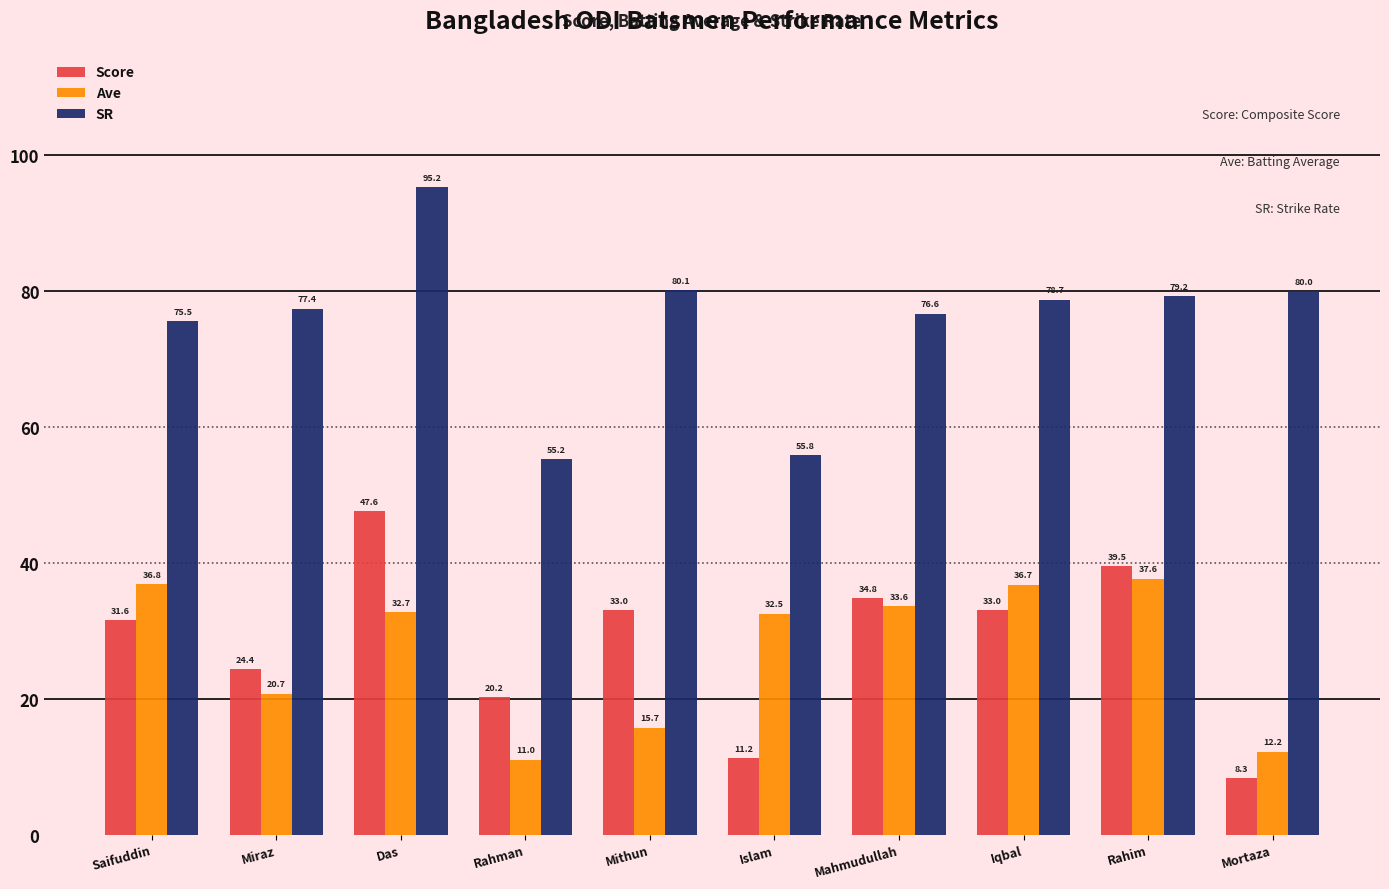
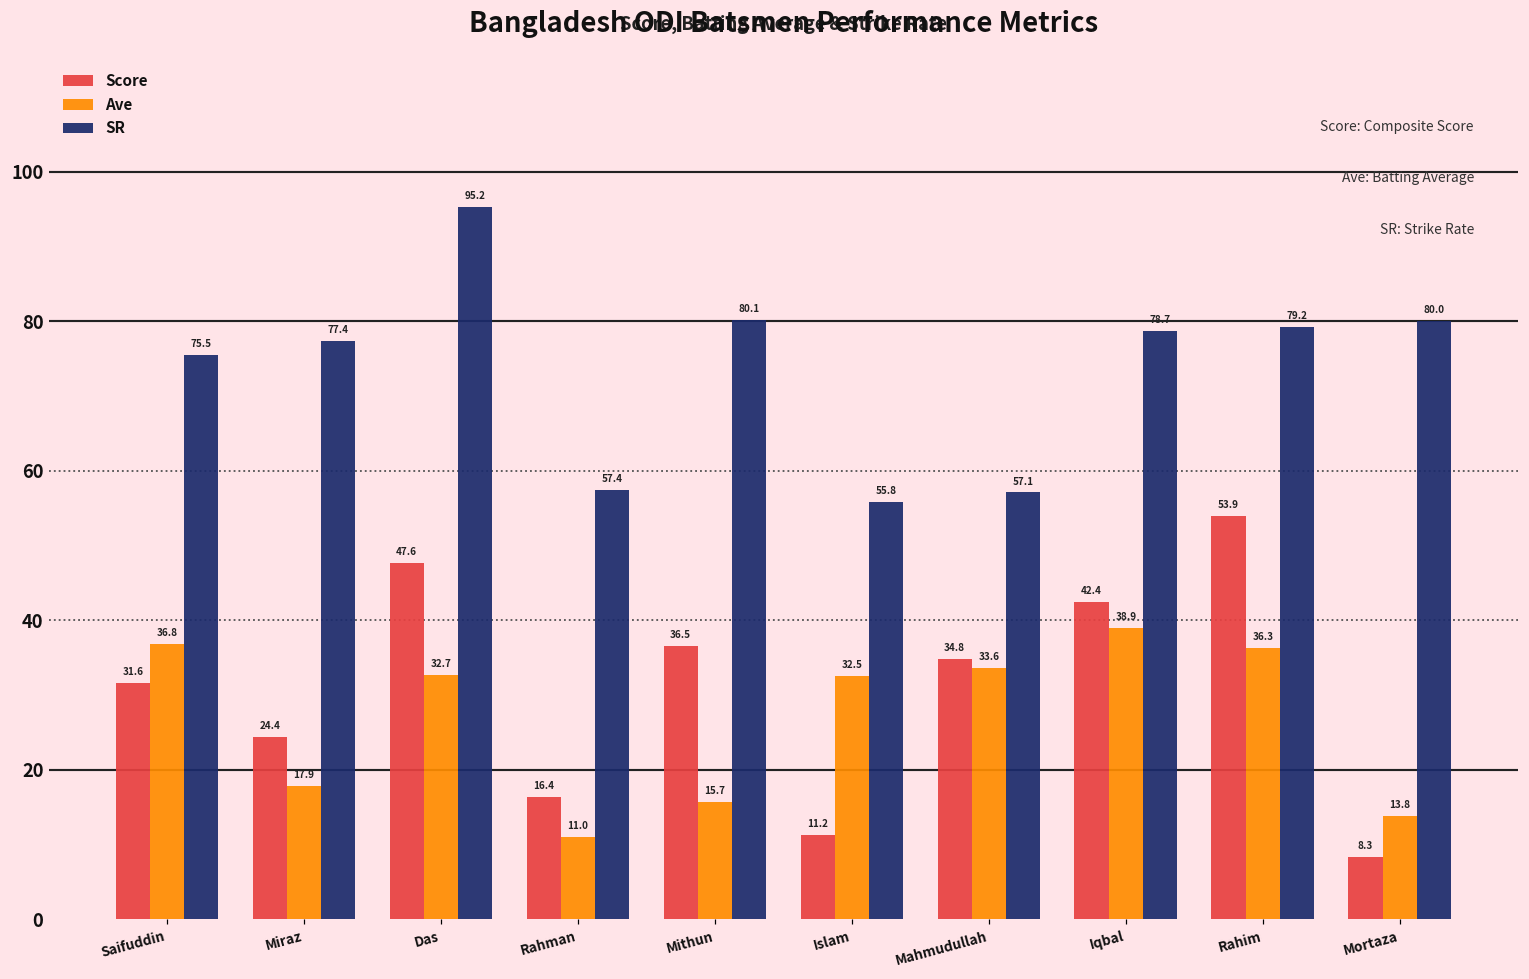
  {
    "Score": {
      "Saifuddin": 31.6,
      "Miraz": 24.4,
      "Das": 47.6,
-     "Rahman": 20.2,
-     "Mithun": 33.0,
+     "Rahman": 16.4,
+     "Mithun": 36.5,
      "Islam": 11.2,
      "Mahmudullah": 34.8,
-     "Iqbal": 33.0,
-     "Rahim": 39.5,
+     "Iqbal": 42.4,
+     "Rahim": 53.9,
      "Mortaza": 8.3
    },
    "Ave": {
      "Saifuddin": 36.8,
-     "Miraz": 20.7,
+     "Miraz": 17.9,
      "Das": 32.7,
      "Rahman": 11.0,
      "Mithun": 15.7,
      "Islam": 32.5,
      "Mahmudullah": 33.6,
-     "Iqbal": 36.7,
-     "Rahim": 37.6,
-     "Mortaza": 12.2
+     "Iqbal": 38.9,
+     "Rahim": 36.3,
+     "Mortaza": 13.8
    },
    "SR": {
      "Saifuddin": 75.5,
      "Miraz": 77.4,
      "Das": 95.2,
-     "Rahman": 55.2,
+     "Rahman": 57.4,
      "Mithun": 80.1,
      "Islam": 55.8,
-     "Mahmudullah": 76.6,
+     "Mahmudullah": 57.1,
      "Iqbal": 78.7,
      "Rahim": 79.2,
      "Mortaza": 80.0
    }
  }
